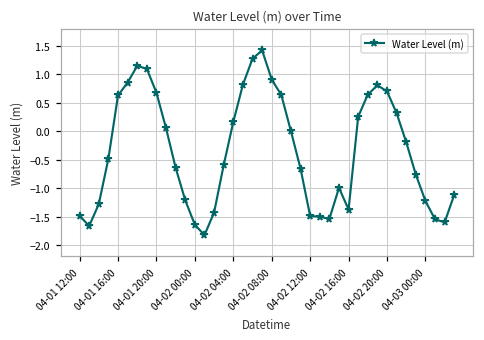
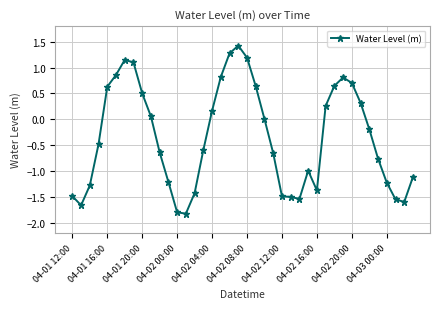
  {
    "04-01 12:00": -1.5,
    "04-01 16:00": 0.6,
-   "04-01 20:00": 0.7,
-   "04-02 00:00": -1.6,
+   "04-01 20:00": 0.5,
+   "04-02 00:00": -1.8,
    "04-02 04:00": 0.2,
-   "04-02 08:00": 0.9,
+   "04-02 08:00": 1.2,
    "04-02 12:00": -1.5,
    "04-02 16:00": -1.4,
    "04-02 20:00": 0.7,
    "04-03 00:00": -1.2
  }
